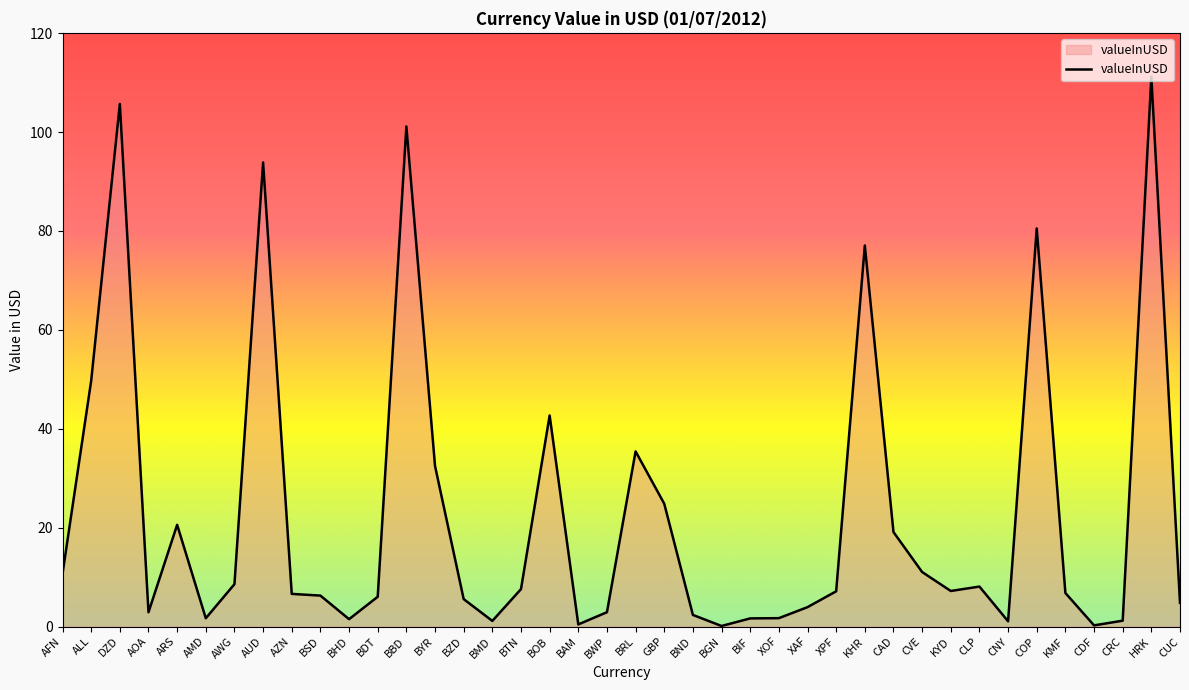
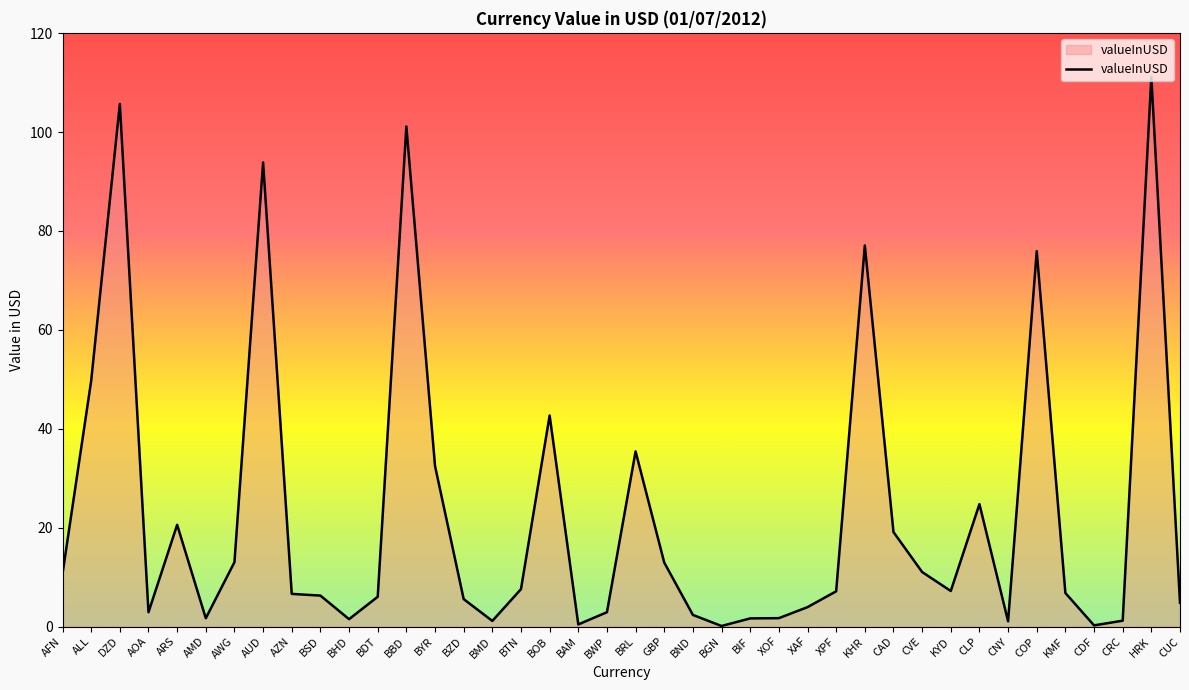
  {
    "AFN": 11,
    "ALL": 50,
    "DZD": 106,
    "AOA": 3,
    "ARS": 21,
    "AMD": 2,
-   "AWG": 9,
+   "AWG": 13,
    "AUD": 94,
    "AZN": 7,
    "BSD": 6,
    "BHD": 1,
    "BDT": 6,
    "BBD": 101,
    "BYR": 32,
    "BZD": 6,
    "BMD": 1,
    "BTN": 8,
    "BOB": 43,
    "BAM": 0,
    "BWP": 3,
    "BRL": 35,
-   "GBP": 25,
+   "GBP": 13,
    "BND": 2,
    "BGN": 0,
    "BIF": 2,
    "XOF": 2,
    "XAF": 4,
    "XPF": 7,
    "KHR": 77,
    "CAD": 19,
    "CVE": 11,
    "KYD": 7,
-   "CLP": 8,
+   "CLP": 25,
    "CNY": 1,
-   "COP": 81,
+   "COP": 76,
    "KMF": 7,
    "CDF": 0,
    "CRC": 1,
    "CUC": 5
  }
